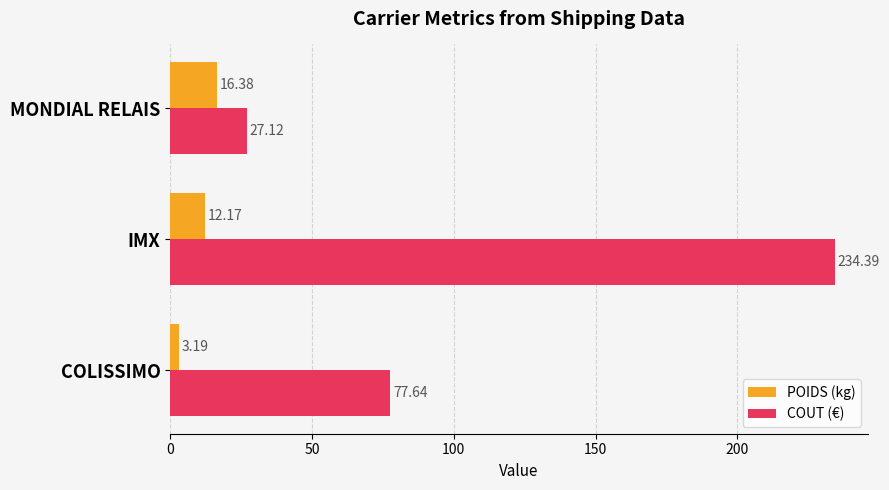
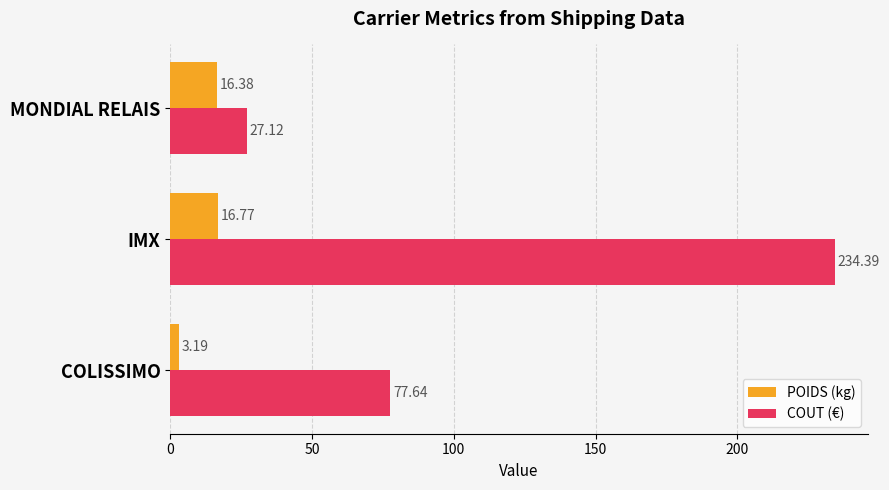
  {
    "POIDS (kg)": {
      "MONDIAL RELAIS": 16.38,
-     "IMX": 12.17,
+     "IMX": 16.77,
      "COLISSIMO": 3.19
    },
    "COUT (€)": {
      "MONDIAL RELAIS": 27.12,
      "IMX": 234.39,
      "COLISSIMO": 77.64
    }
  }
